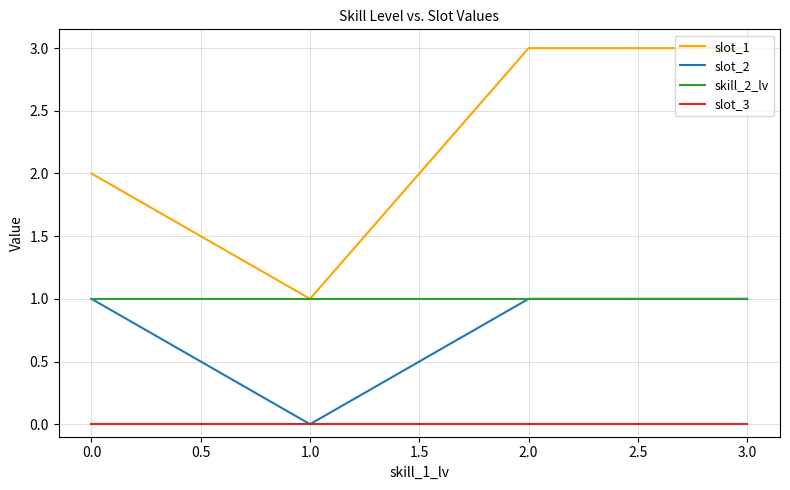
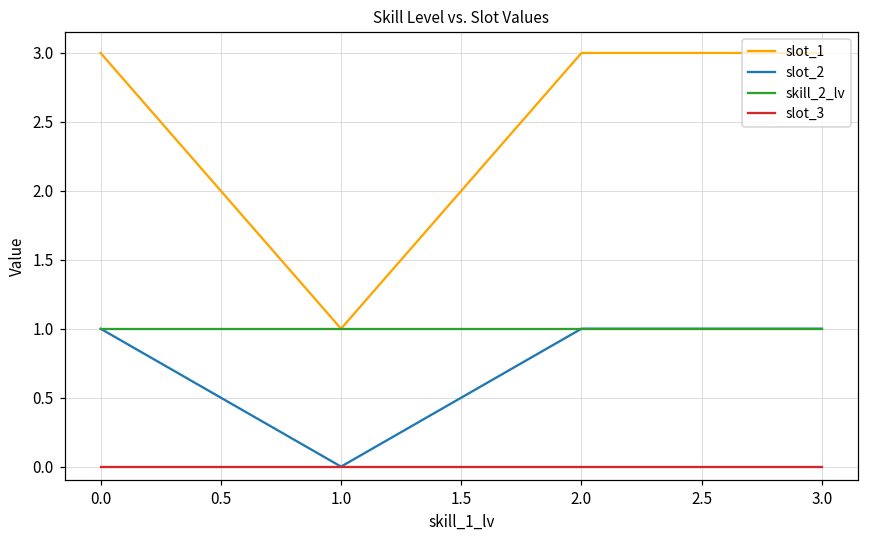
  {
    "slot_1": {
-     "0.0": 2,
+     "0.0": 3,
      "2.0": 3
    },
    "slot_3": {
      "0.0": 0,
      "2.0": 0,
      "3.0": 0
    }
  }
